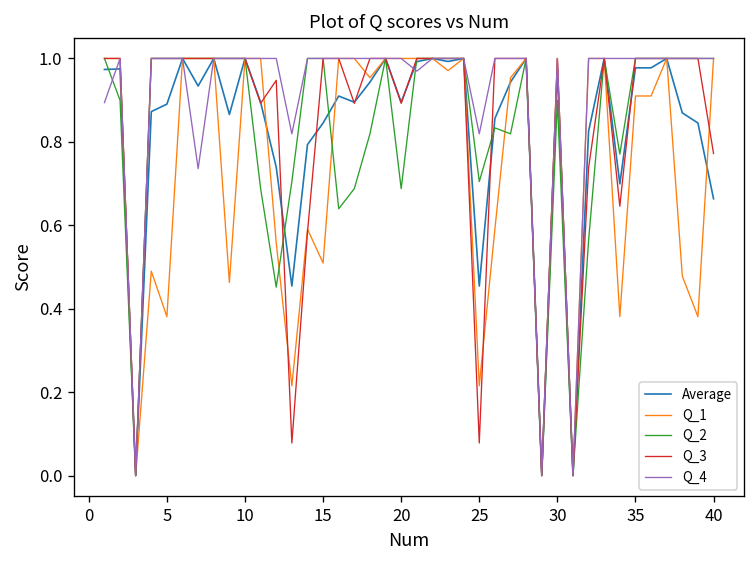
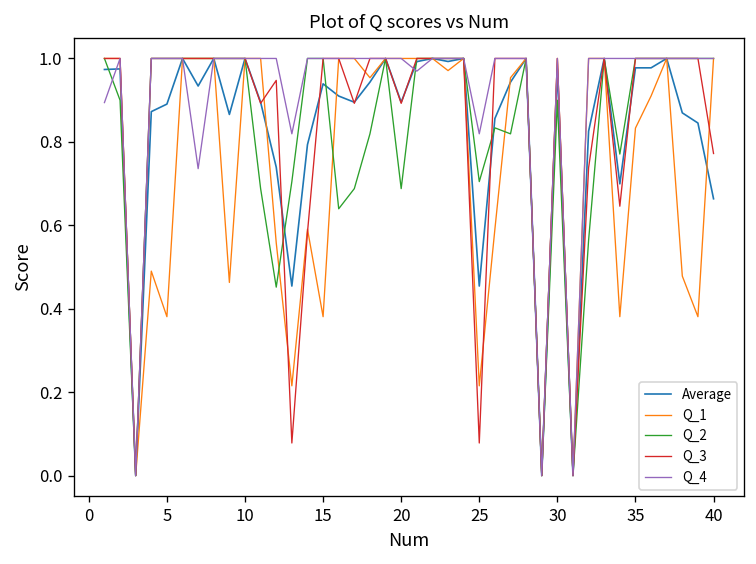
  {
    "Average": {
      "5": 0.89,
-     "15": 0.85,
+     "15": 0.94,
      "25": 0.45,
      "30": 0.97,
      "35": 0.98,
      "40": 0.66
    },
    "Q_1": {
      "5": 0.38,
-     "15": 0.51,
+     "15": 0.38,
      "25": 0.22,
-     "35": 0.91
+     "35": 0.83
    },
    "Q_2": {
      "20": 0.69,
      "25": 0.70,
      "30": 0.90
    },
    "Q_3": {
      "25": 0.08,
      "40": 0.77
    },
    "Q_4": {
      "25": 0.82
    }
  }
